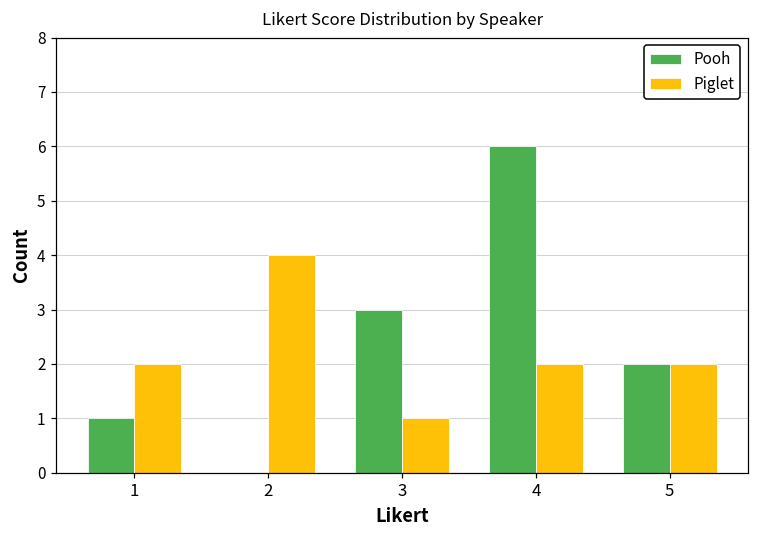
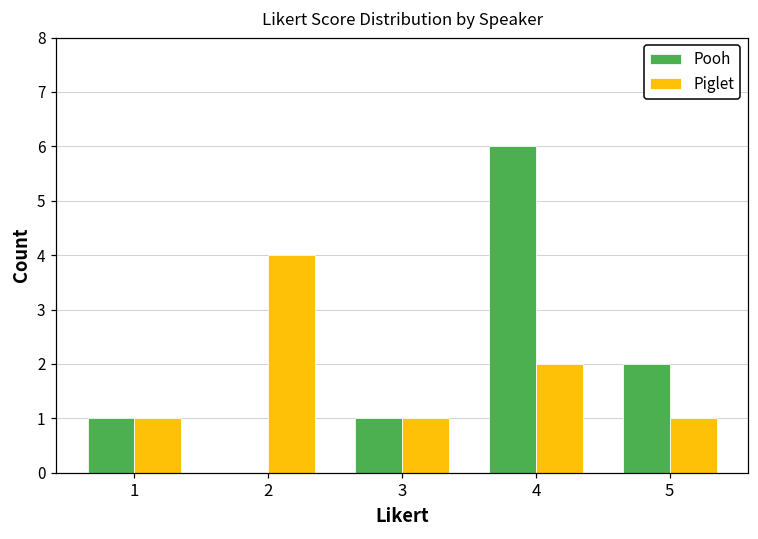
  {
    "Pooh": {
      "1": 1,
      "2": 0,
-     "3": 3,
+     "3": 1,
      "4": 6,
      "5": 2
    },
    "Piglet": {
-     "1": 2,
+     "1": 1,
      "2": 4,
      "3": 1,
      "4": 2,
-     "5": 2
+     "5": 1
    }
  }
